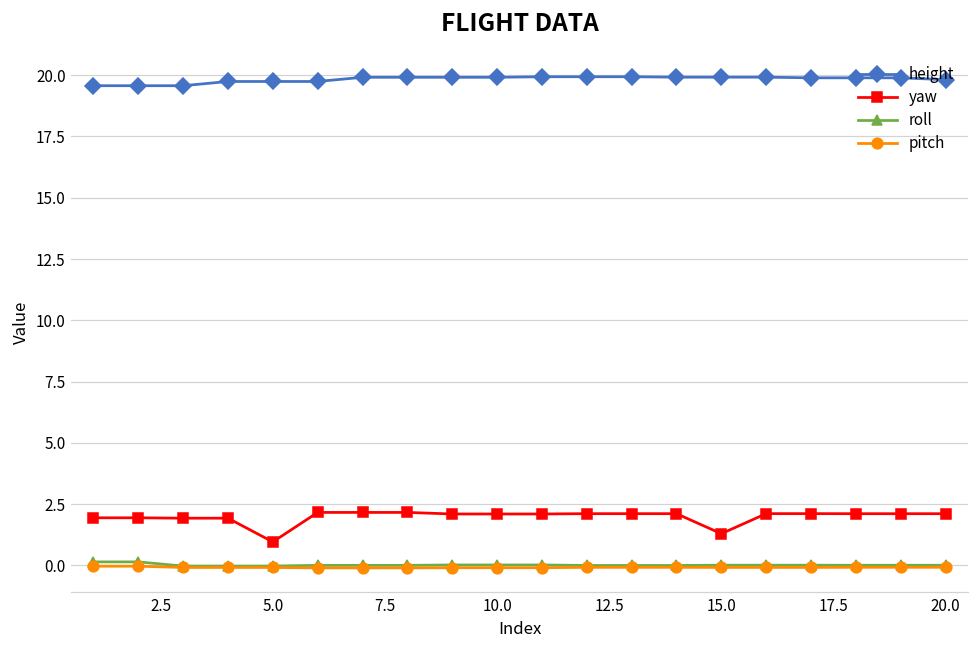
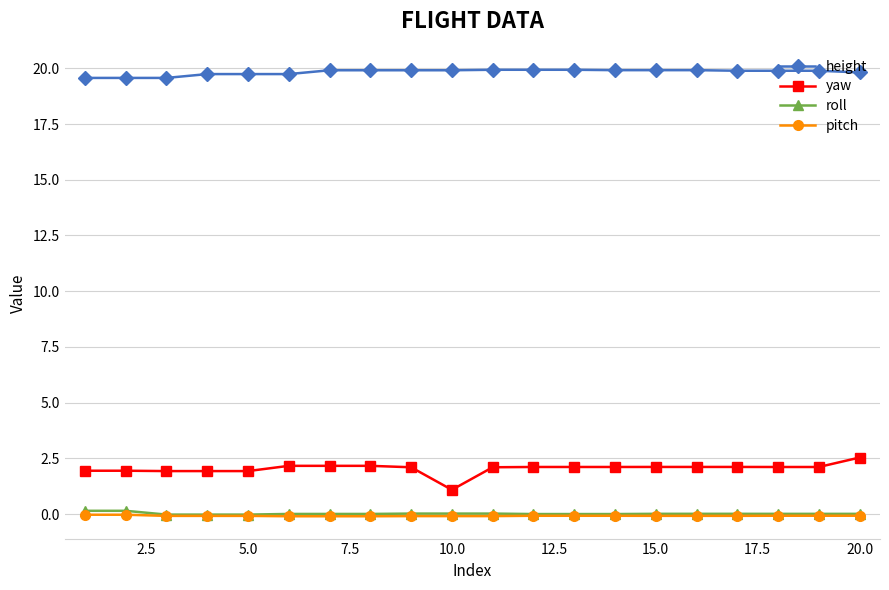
  {
    "height": {
      "5.0": 19.7,
      "10.0": 19.9,
      "15.0": 19.9,
      "20.0": 19.8
    },
    "yaw": {
-     "5.0": 1.0,
-     "10.0": 2.1,
-     "15.0": 1.3,
-     "20.0": 2.1
+     "5.0": 1.9,
+     "10.0": 1.1,
+     "15.0": 2.1,
+     "20.0": 2.5
    }
  }
